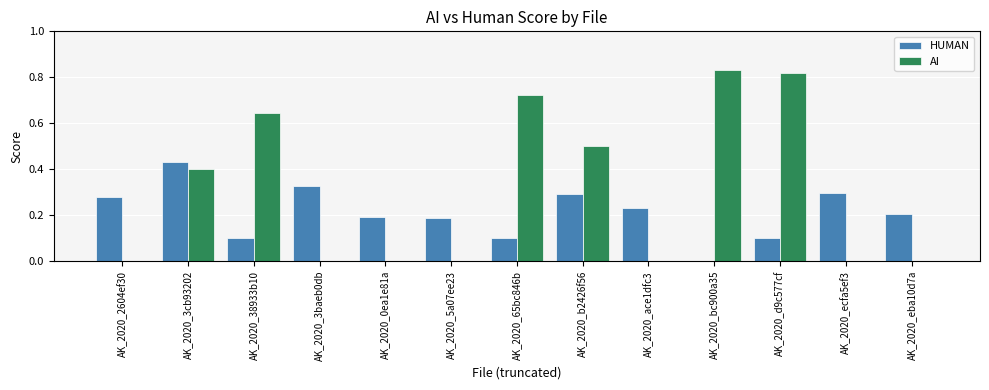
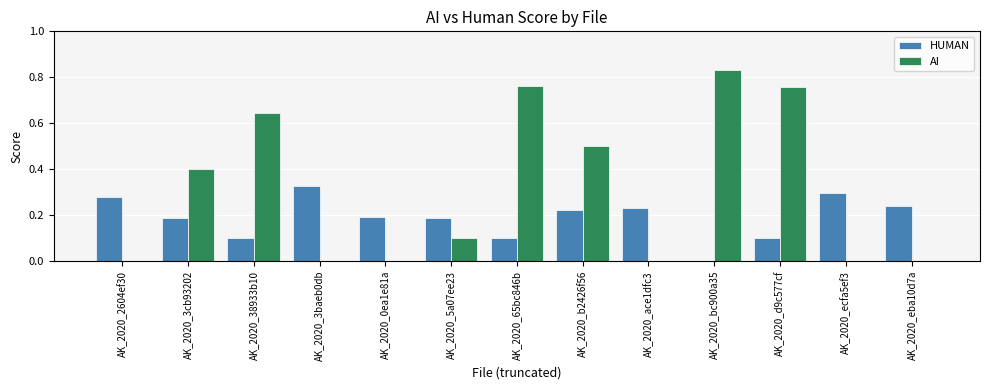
  {
    "HUMAN": {
      "AK_2020_2604ef30": 0.28,
-     "AK_2020_3cb93202": 0.43,
+     "AK_2020_3cb93202": 0.19,
      "AK_2020_38933b10": 0.10,
      "AK_2020_3baeb0db": 0.33,
      "AK_2020_0ea1e81a": 0.19,
      "AK_2020_5a07ee23": 0.19,
      "AK_2020_65bc846b": 0.10,
-     "AK_2020_b2426f56": 0.29,
+     "AK_2020_b2426f56": 0.22,
      "AK_2020_ace1dfc3": 0.23,
      "AK_2020_bc900a35": 0.00,
      "AK_2020_d9c577cf": 0.10,
      "AK_2020_ecfa5ef3": 0.29,
-     "AK_2020_eba10d7a": 0.20
+     "AK_2020_eba10d7a": 0.24
    },
    "AI": {
      "AK_2020_2604ef30": 0.00,
      "AK_2020_3cb93202": 0.40,
      "AK_2020_38933b10": 0.64,
      "AK_2020_3baeb0db": 0.00,
      "AK_2020_0ea1e81a": 0.00,
-     "AK_2020_5a07ee23": 0.0,
-     "AK_2020_65bc846b": 0.72,
+     "AK_2020_5a07ee23": 0.1,
+     "AK_2020_65bc846b": 0.76,
      "AK_2020_b2426f56": 0.50,
      "AK_2020_ace1dfc3": 0.00,
      "AK_2020_bc900a35": 0.83,
-     "AK_2020_d9c577cf": 0.82,
+     "AK_2020_d9c577cf": 0.76,
      "AK_2020_ecfa5ef3": 0.00,
      "AK_2020_eba10d7a": 0.00
    }
  }
